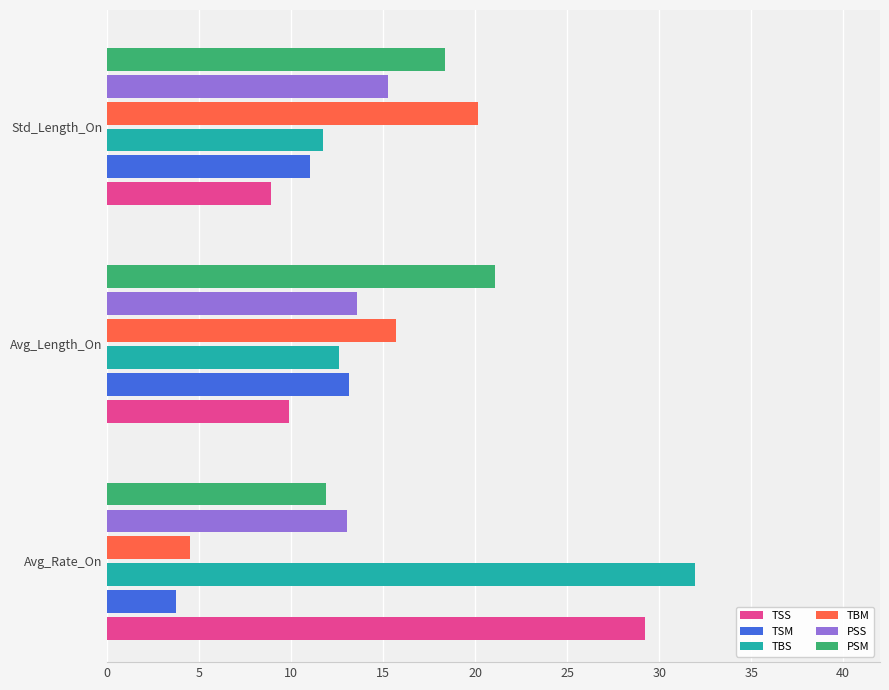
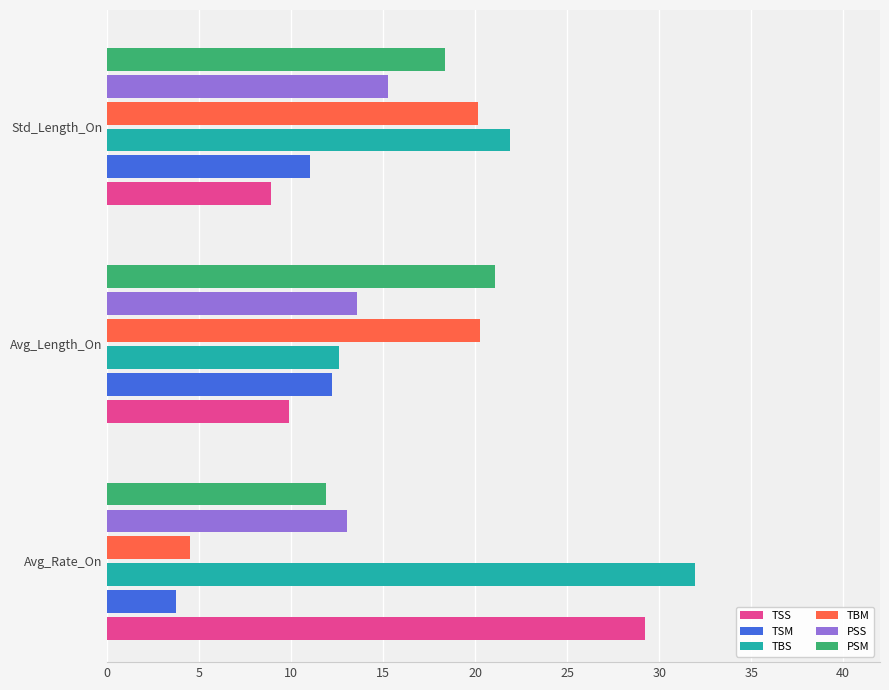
  {
    "TSS": {
      "Std_Length_On": 8.9,
      "Avg_Length_On": 9.9,
      "Avg_Rate_On": 29.2
    },
    "TSM": {
      "Std_Length_On": 11.0,
-     "Avg_Length_On": 13.2,
+     "Avg_Length_On": 12.2,
      "Avg_Rate_On": 3.7
    },
    "TBS": {
-     "Std_Length_On": 11.7,
+     "Std_Length_On": 21.9,
      "Avg_Length_On": 12.6,
      "Avg_Rate_On": 31.9
    },
    "TBM": {
      "Std_Length_On": 20.2,
-     "Avg_Length_On": 15.7,
+     "Avg_Length_On": 20.3,
      "Avg_Rate_On": 4.5
    },
    "PSS": {
      "Std_Length_On": 15.3,
      "Avg_Length_On": 13.6,
      "Avg_Rate_On": 13.0
    },
    "PSM": {
      "Std_Length_On": 18.4,
      "Avg_Length_On": 21.1,
      "Avg_Rate_On": 11.9
    }
  }
